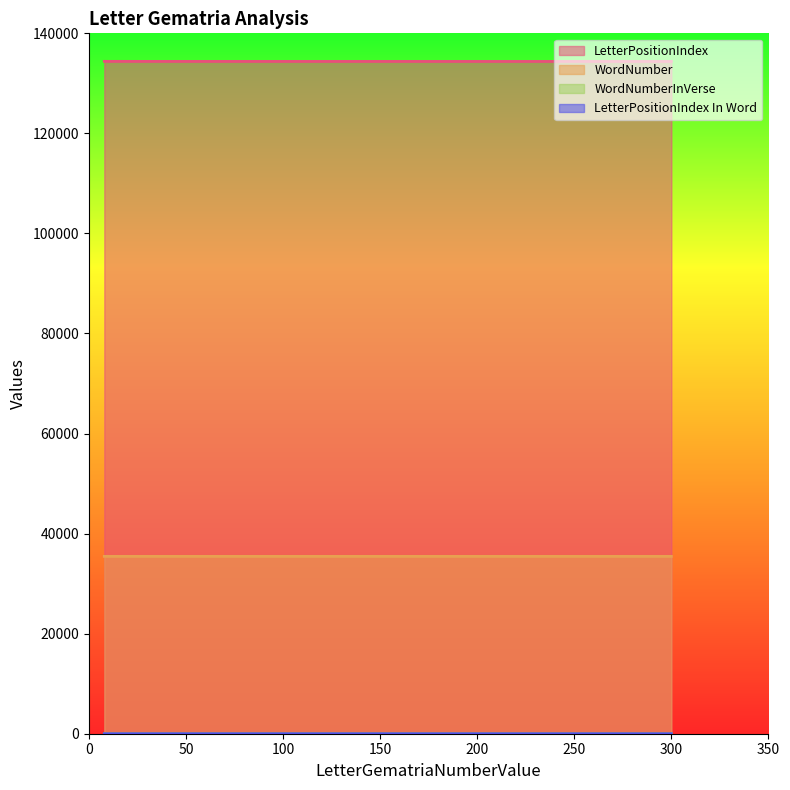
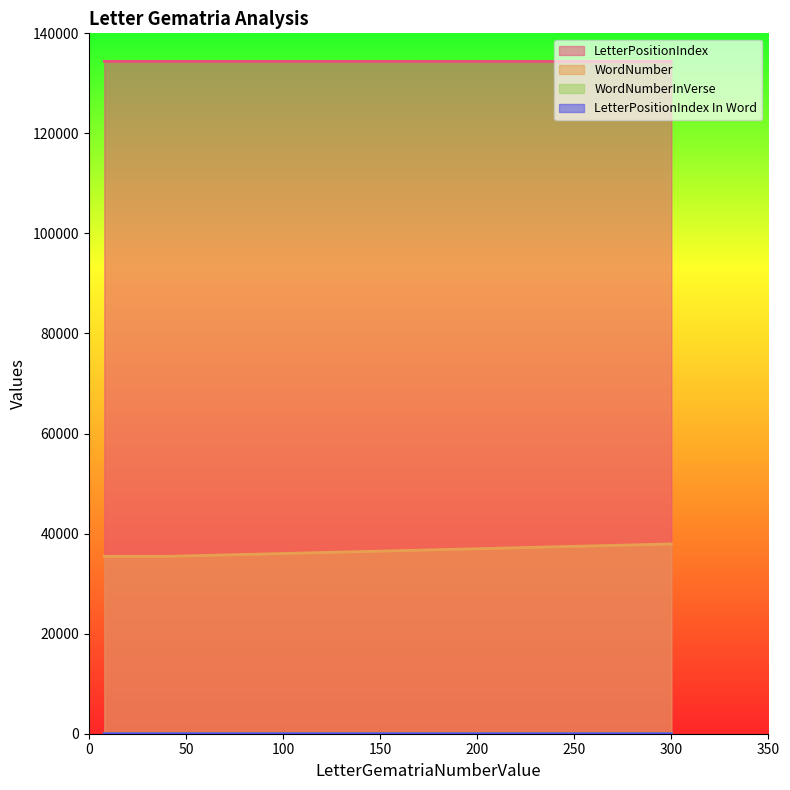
  {
    "WordNumber": {
-     "300": 35000
+     "300": 38000
    },
    "LetterPositionIndex In Word": {
      "300": 0
    }
  }
